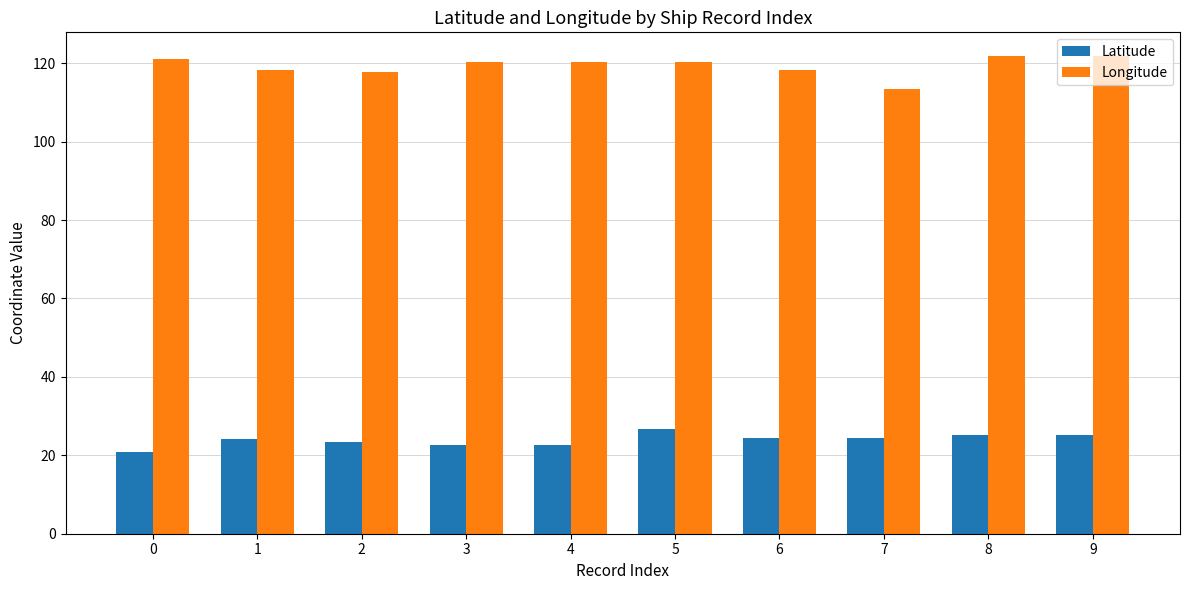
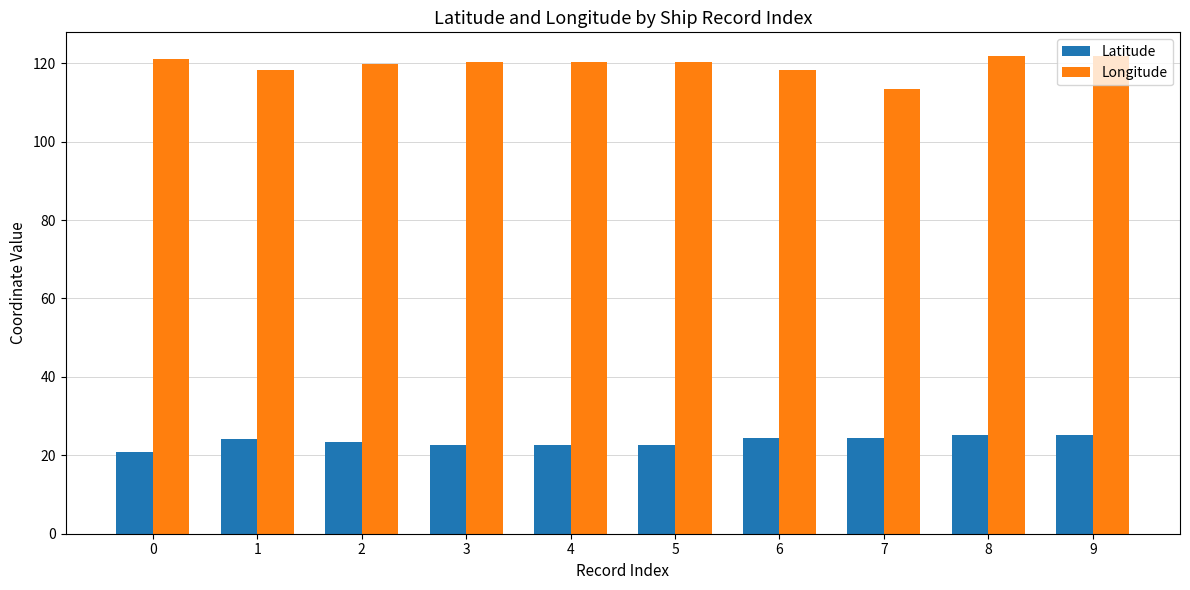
  {
    "Latitude": {
      "0": 21,
      "1": 24,
      "2": 23,
      "3": 23,
      "4": 23,
-     "5": 27,
+     "5": 23,
      "6": 25,
      "7": 25,
      "8": 25,
      "9": 25
    },
    "Longitude": {
      "0": 121,
      "1": 118,
-     "2": 118,
+     "2": 120,
      "3": 120,
      "4": 120,
      "5": 120,
      "6": 118,
      "7": 114,
      "8": 122
    }
  }
